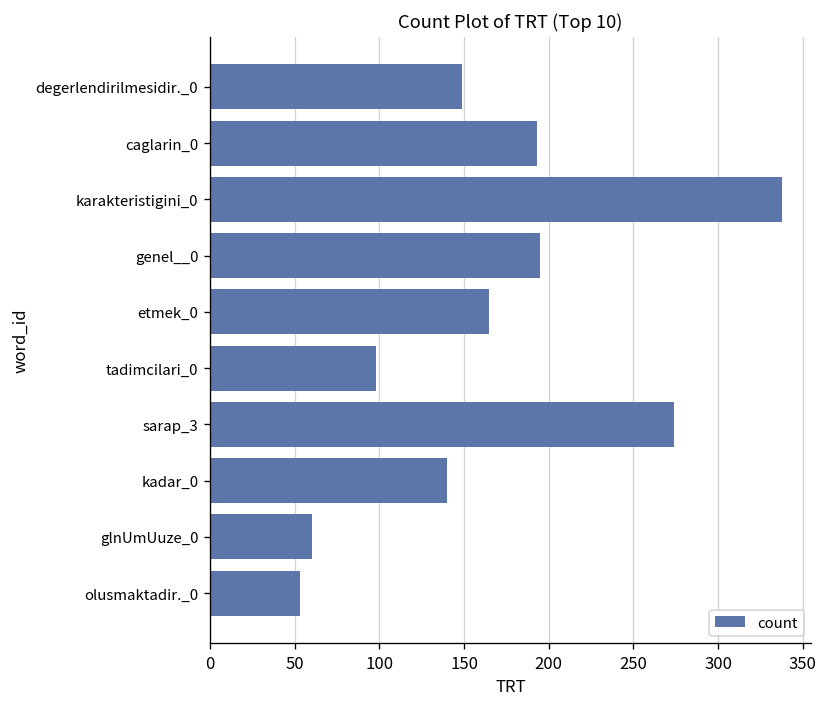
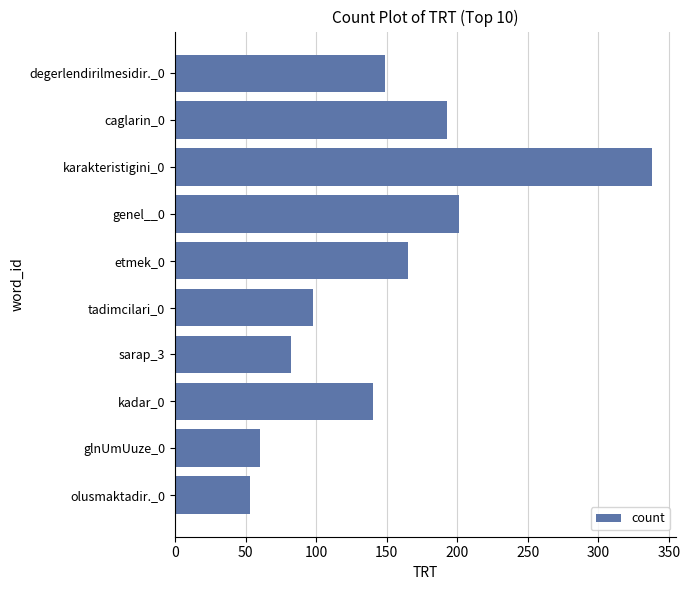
  {
    "degerlendirilmesidir._0": 149,
    "caglarin_0": 193,
    "karakteristigini_0": 338,
-   "genel__0": 195,
+   "genel__0": 201,
    "etmek_0": 165,
    "tadimcilari_0": 98,
-   "sarap_3": 274,
+   "sarap_3": 82,
    "kadar_0": 140,
    "glnUmUuze_0": 60,
    "olusmaktadir._0": 53
  }
